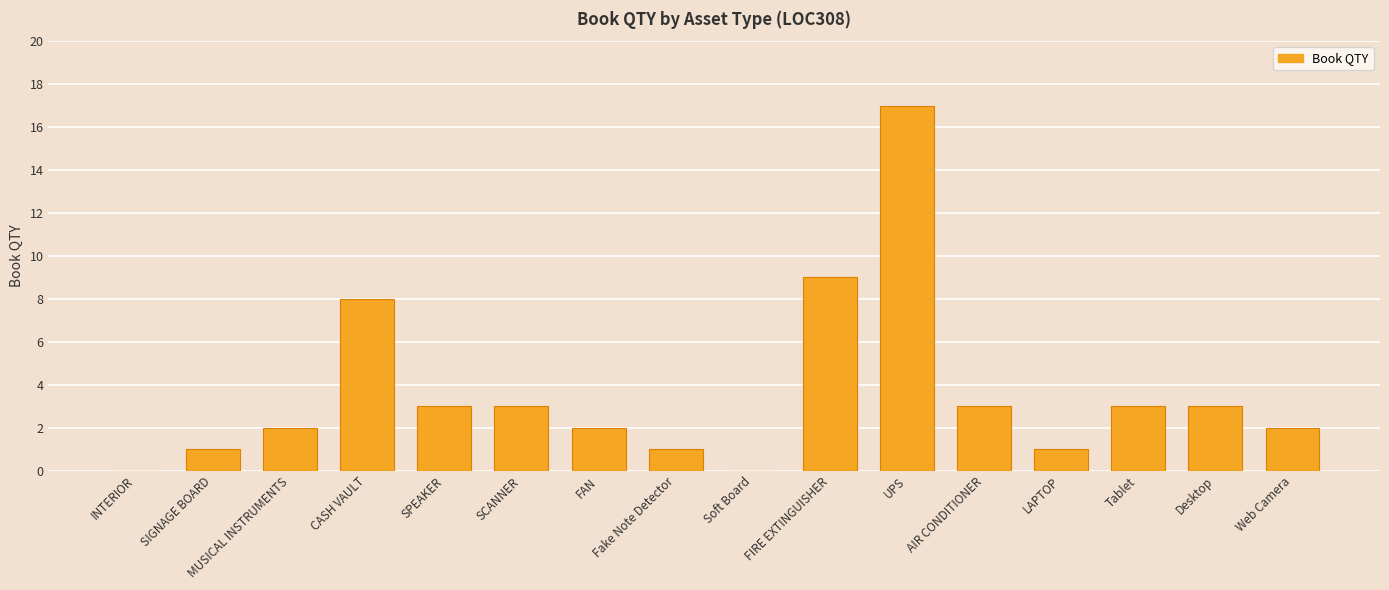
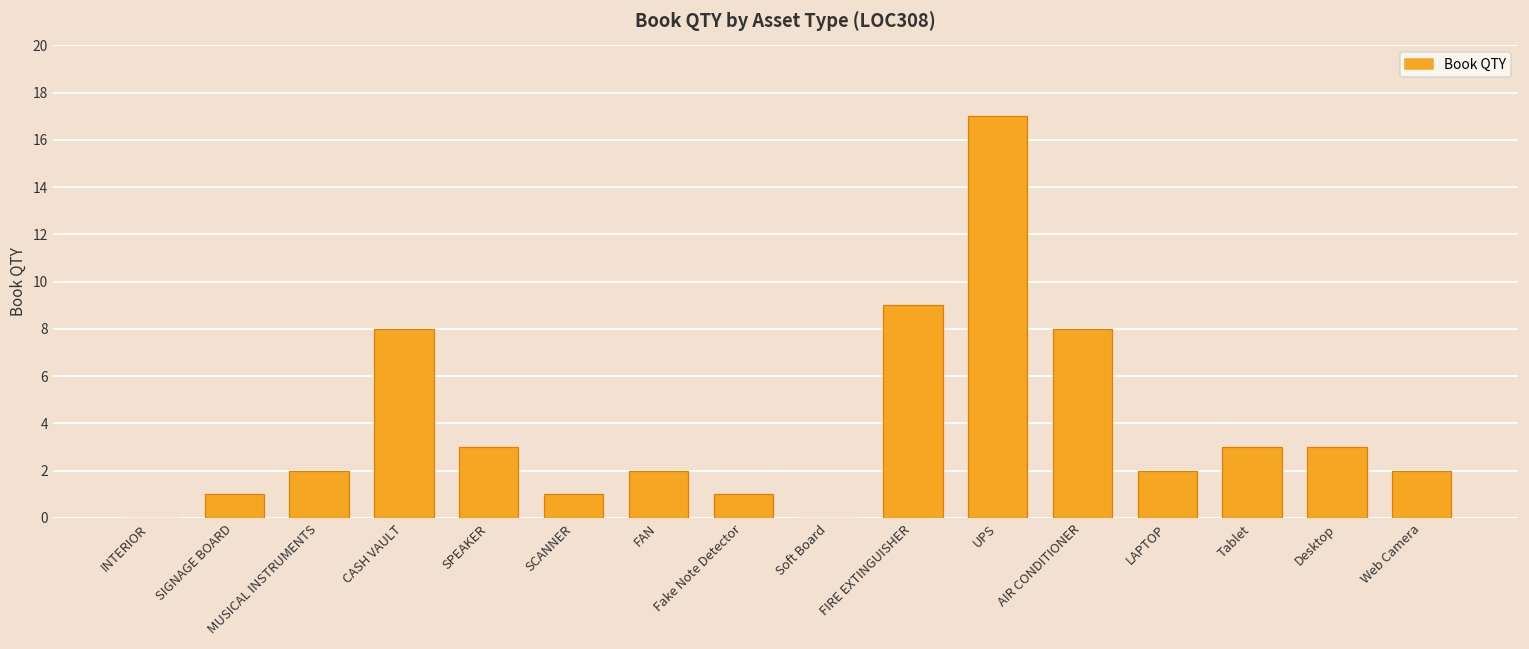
  {
    "INTERIOR": 0,
    "SIGNAGE BOARD": 1,
    "MUSICAL INSTRUMENTS": 2,
    "CASH VAULT": 8,
    "SPEAKER": 3,
-   "SCANNER": 3,
+   "SCANNER": 1,
    "FAN": 2,
    "Fake Note Detector": 1,
    "Soft Board": 0,
    "FIRE EXTINGUISHER": 9,
    "UPS": 17,
-   "AIR CONDITIONER": 3,
-   "LAPTOP": 1,
+   "AIR CONDITIONER": 8,
+   "LAPTOP": 2,
    "Tablet": 3,
    "Desktop": 3,
    "Web Camera": 2
  }
